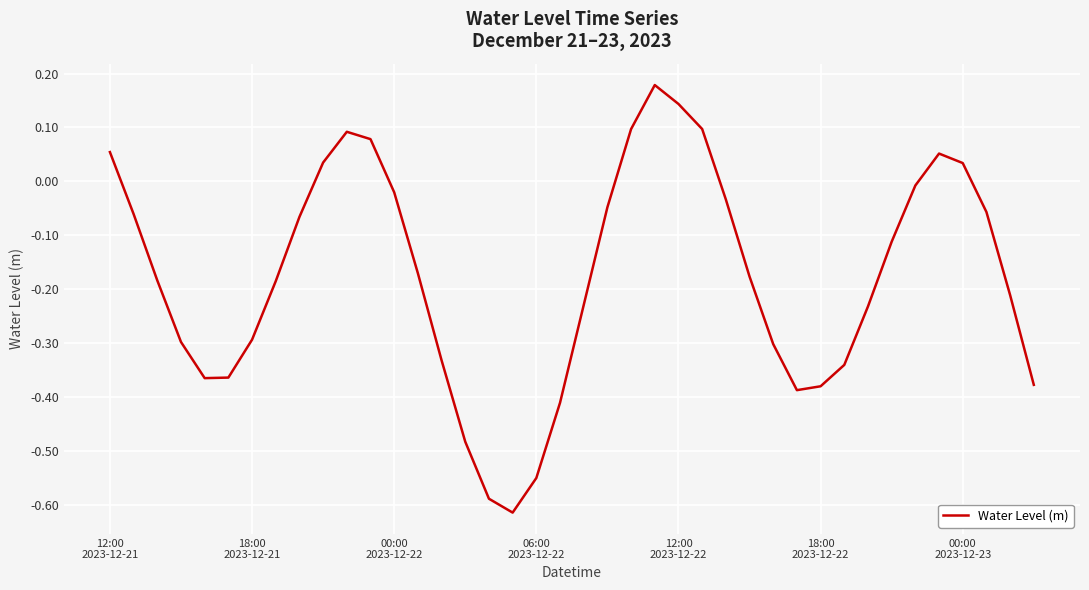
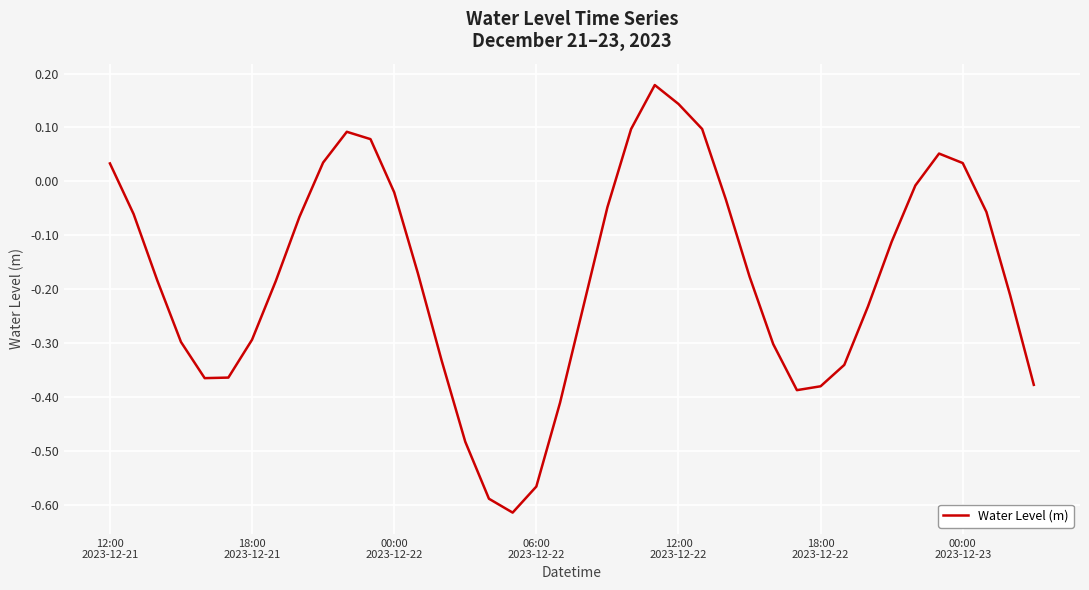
  {
-   "12:00 2023-12-21": 0.05,
+   "12:00 2023-12-21": 0.03,
    "18:00 2023-12-21": -0.29,
    "00:00 2023-12-22": -0.02,
-   "06:00 2023-12-22": -0.55,
+   "06:00 2023-12-22": -0.57,
    "12:00 2023-12-22": 0.14,
    "18:00 2023-12-22": -0.38,
    "00:00 2023-12-23": 0.03
  }
